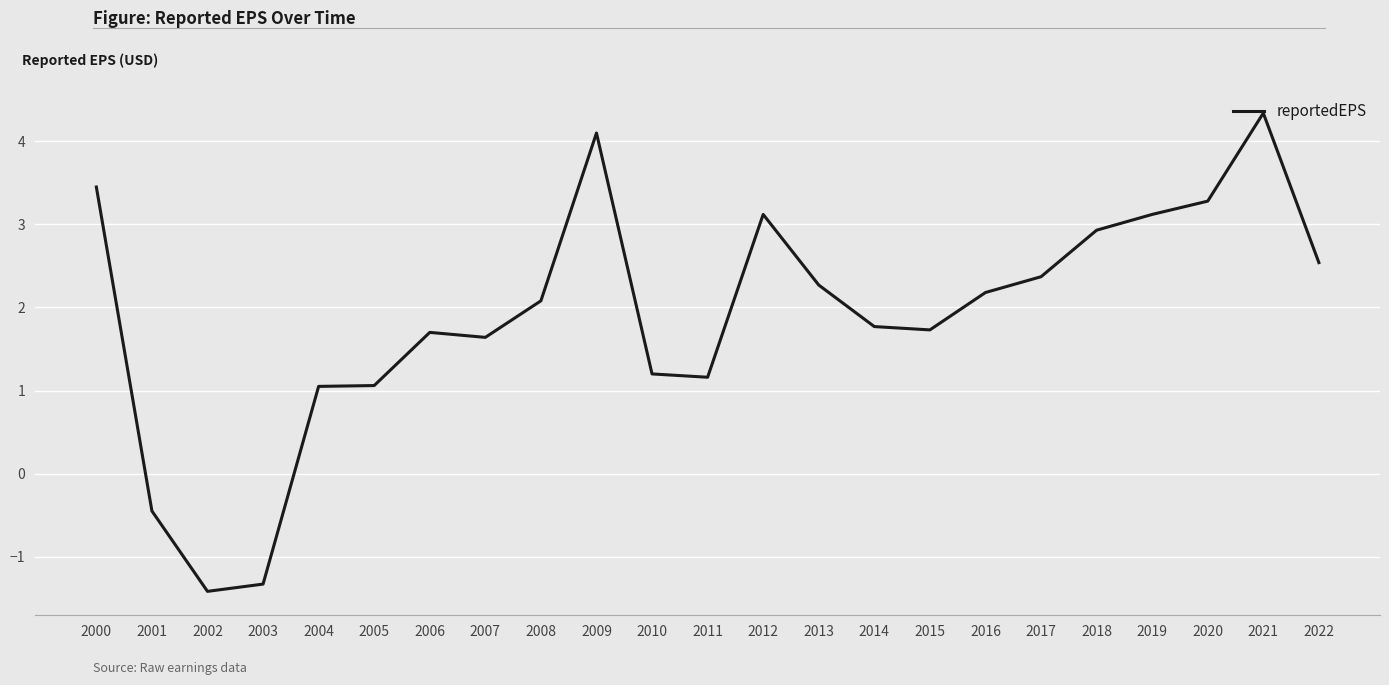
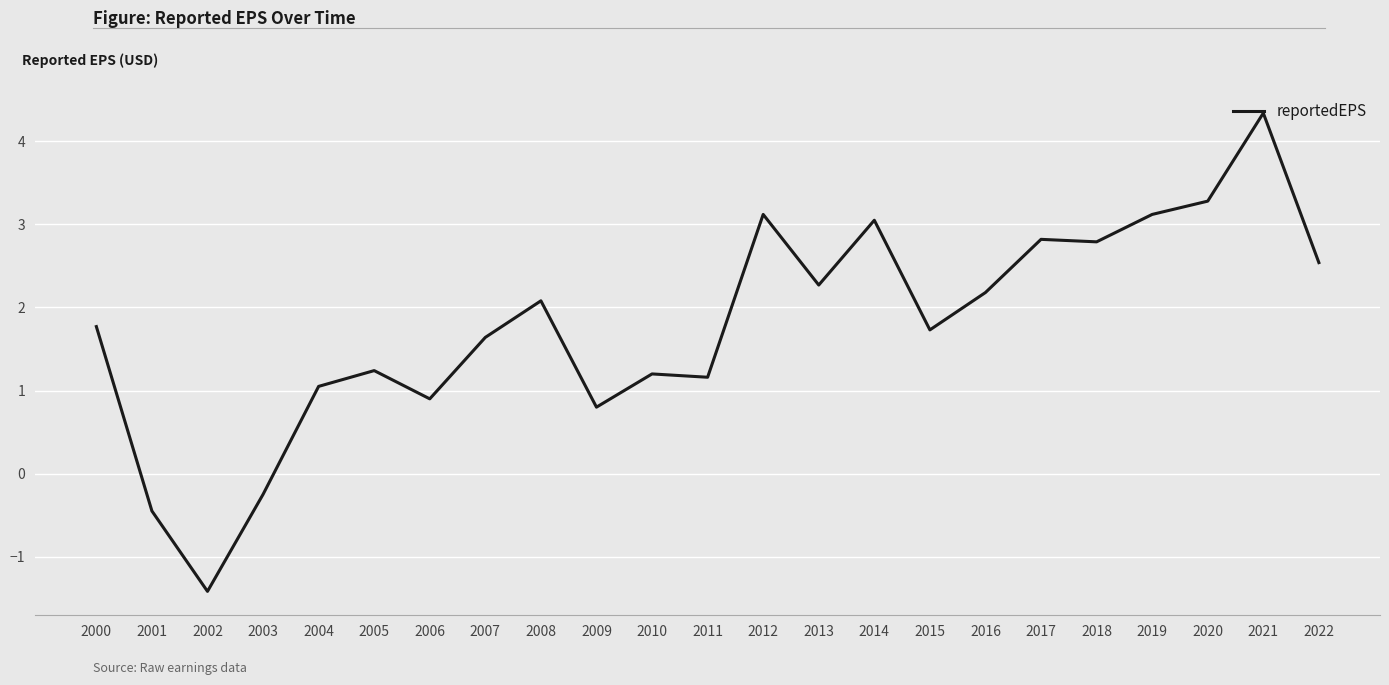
  {
-   "2000": 3.5,
+   "2000": 1.8,
    "2001": -0.5,
    "2002": -1.4,
-   "2003": -1.3,
+   "2003": -0.3,
    "2004": 1.1,
-   "2005": 1.1,
-   "2006": 1.7,
+   "2005": 1.2,
+   "2006": 0.9,
    "2007": 1.6,
    "2008": 2.1,
-   "2009": 4.1,
+   "2009": 0.8,
    "2010": 1.2,
    "2011": 1.2,
    "2012": 3.1,
    "2013": 2.3,
-   "2014": 1.8,
+   "2014": 3.1,
    "2015": 1.7,
    "2016": 2.2,
-   "2017": 2.4,
-   "2018": 2.9,
+   "2017": 2.8,
+   "2018": 2.8,
    "2019": 3.1,
    "2020": 3.3,
    "2021": 4.3,
    "2022": 2.5
  }
